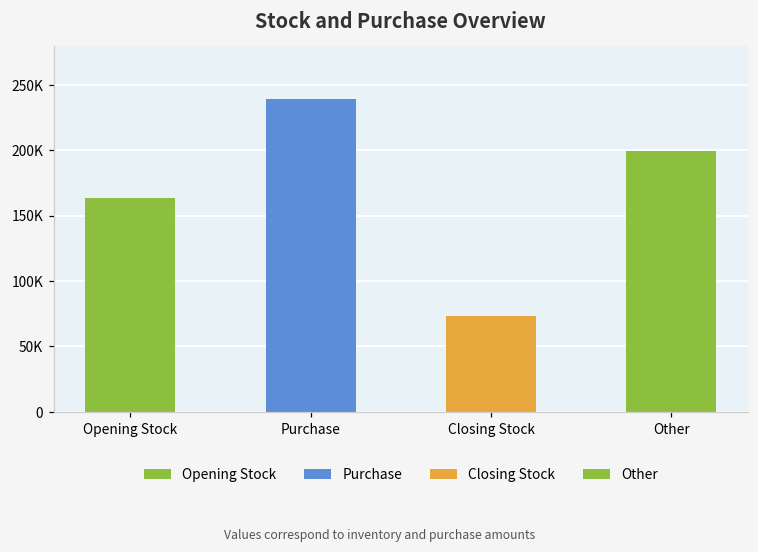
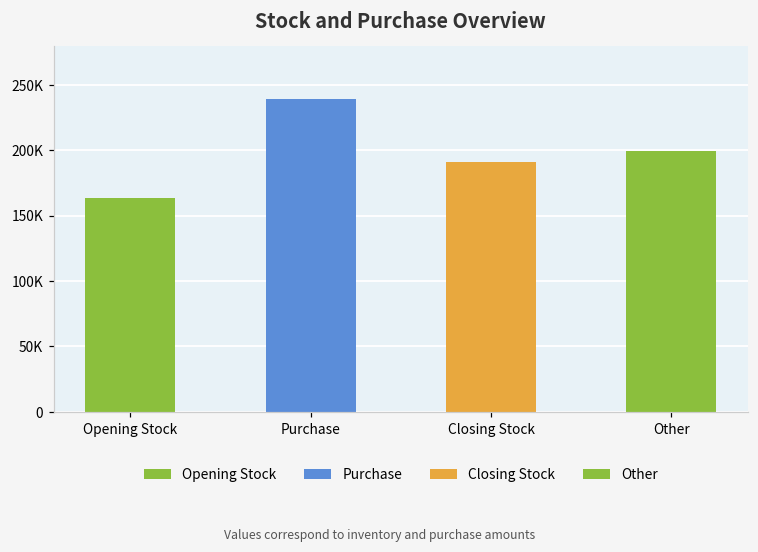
  {
    "Opening Stock": 164000,
    "Purchase": 239000,
-   "Closing Stock": 73000,
+   "Closing Stock": 191000,
    "Other": 199000
  }
